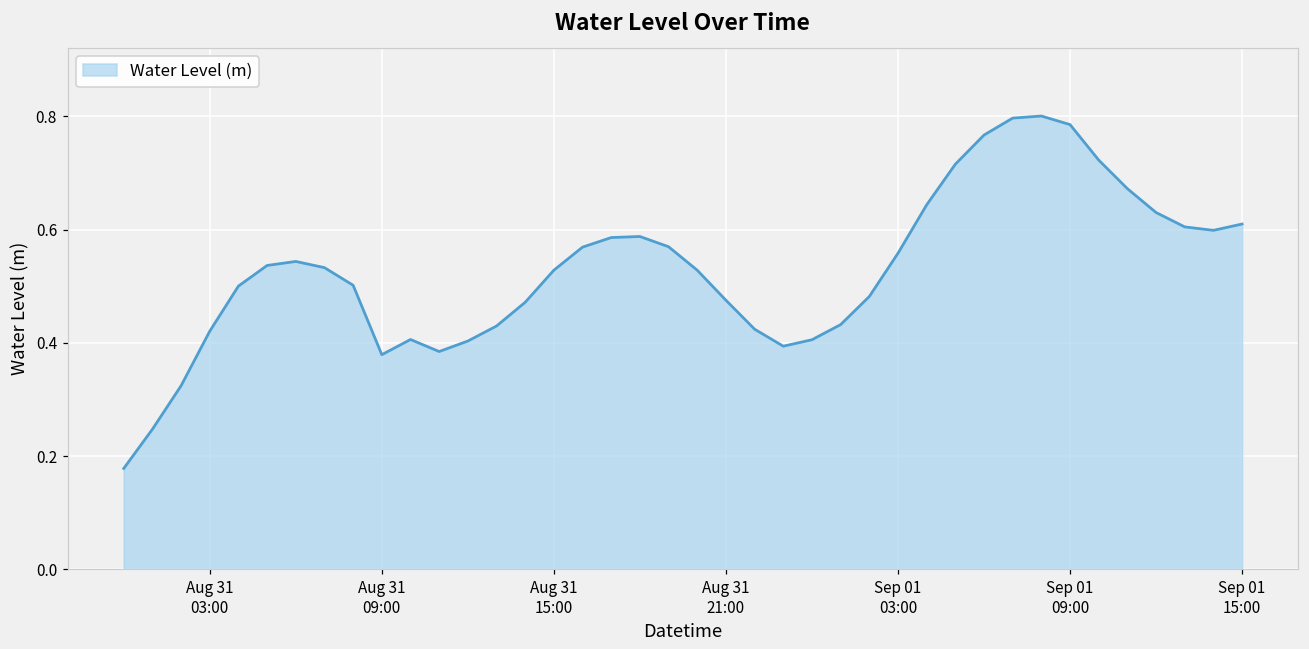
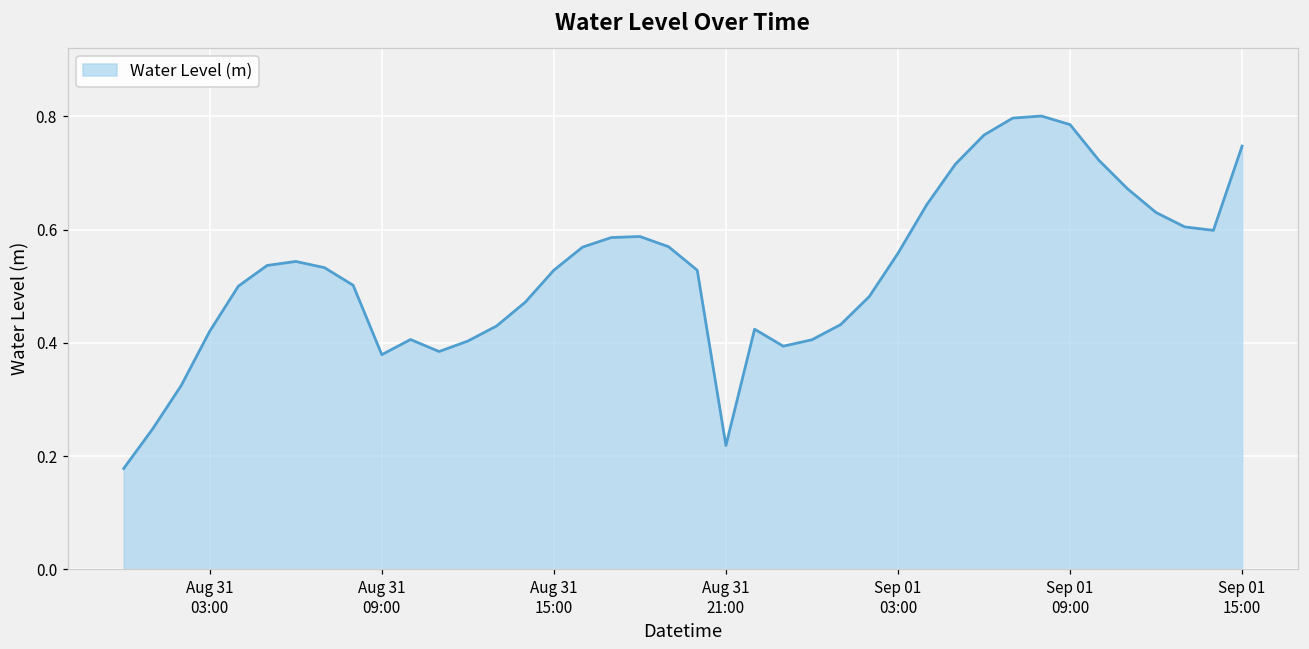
  {
    "Aug 31 03:00": 0.42,
    "Aug 31 09:00": 0.38,
    "Aug 31 15:00": 0.53,
-   "Aug 31 21:00": 0.48,
+   "Aug 31 21:00": 0.22,
    "Sep 01 03:00": 0.56,
    "Sep 01 09:00": 0.79,
-   "Sep 01 15:00": 0.61
+   "Sep 01 15:00": 0.75
  }
